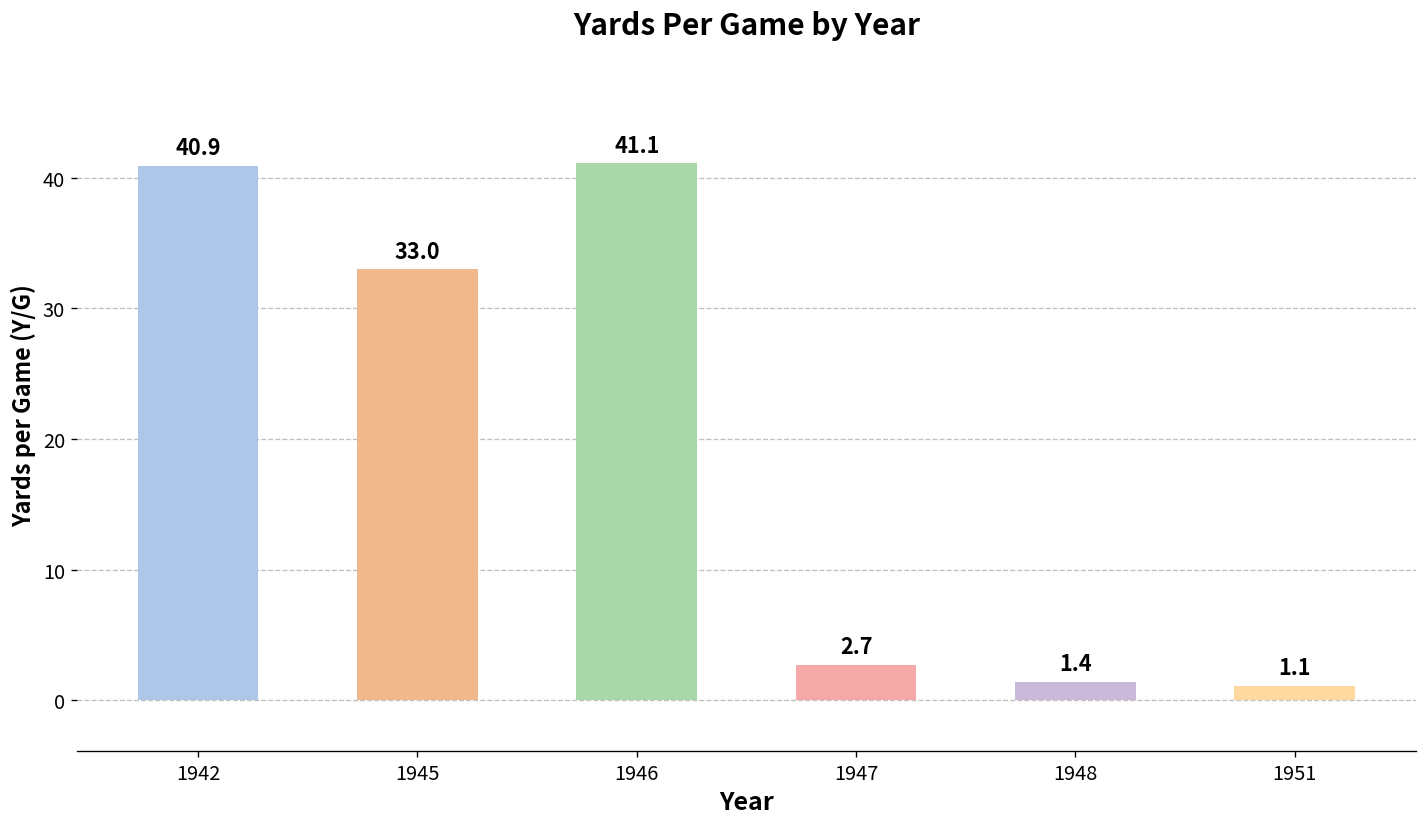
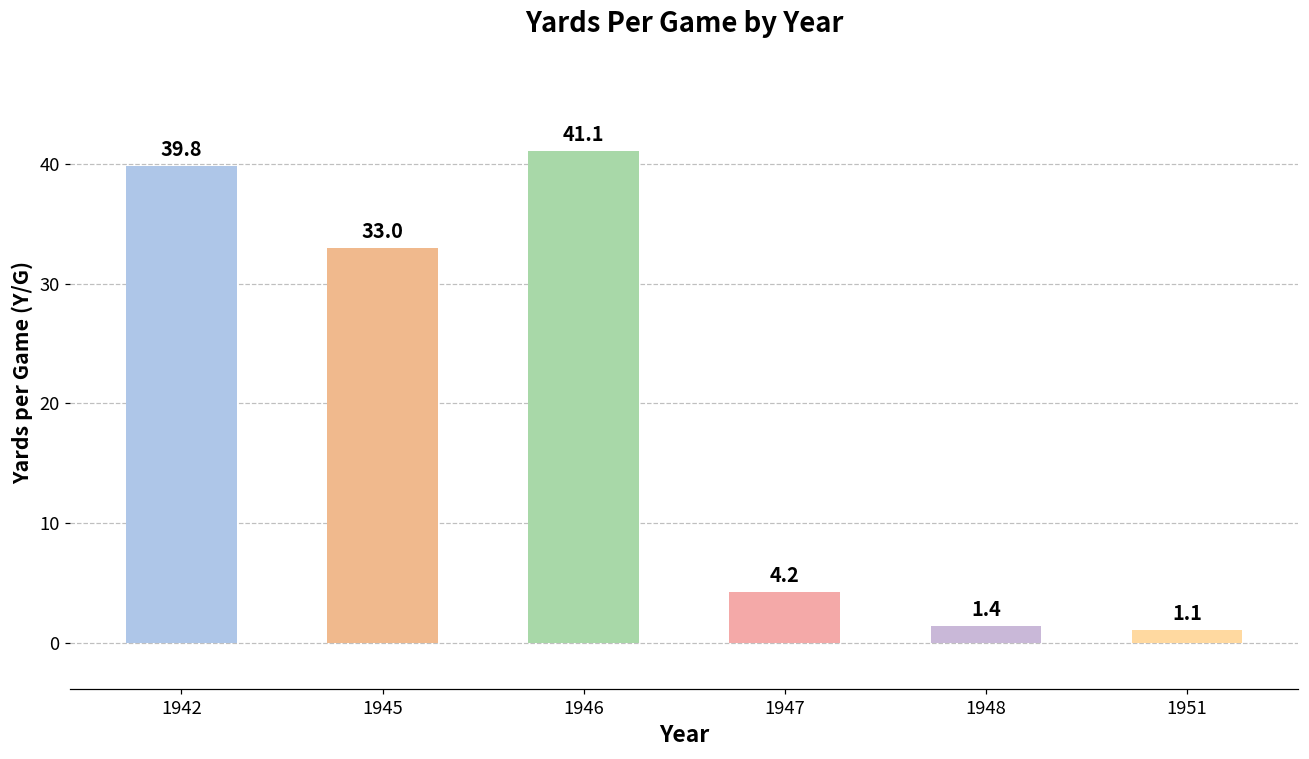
  {
-   "1942": 40.9,
+   "1942": 39.8,
    "1945": 33.0,
    "1946": 41.1,
-   "1947": 2.7,
+   "1947": 4.2,
    "1948": 1.4,
    "1951": 1.1
  }
